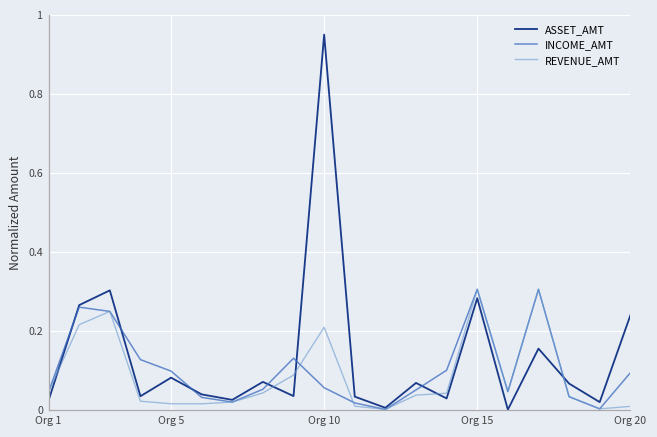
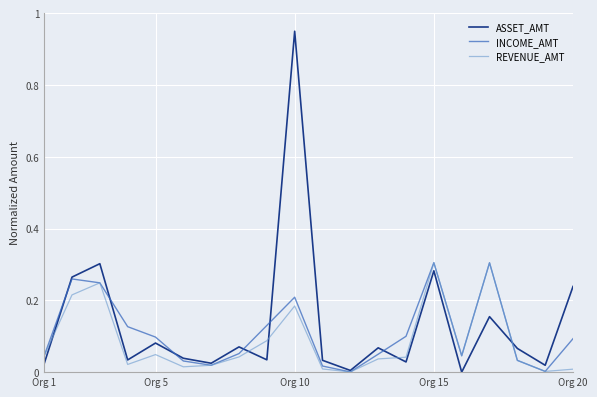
  {
    "ASSET_AMT": {
      "Org 1": 0.02,
      "Org 5": 0.08,
      "Org 10": 0.95,
      "Org 15": 0.28,
      "Org 20": 0.24
    },
    "INCOME_AMT": {
      "Org 5": 0.10,
-     "Org 10": 0.06,
+     "Org 10": 0.21,
      "Org 20": 0.09
    },
    "REVENUE_AMT": {
-     "Org 5": 0.01,
-     "Org 10": 0.21,
+     "Org 5": 0.05,
+     "Org 10": 0.18,
      "Org 20": 0.01
    }
  }
